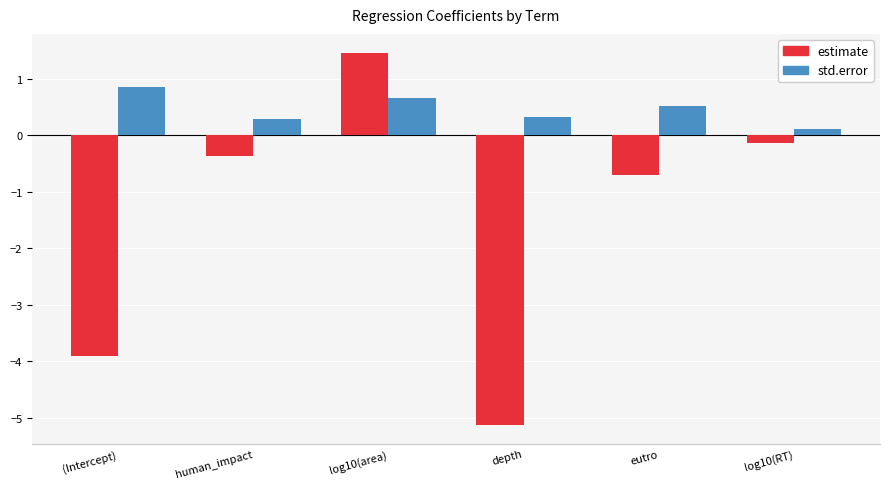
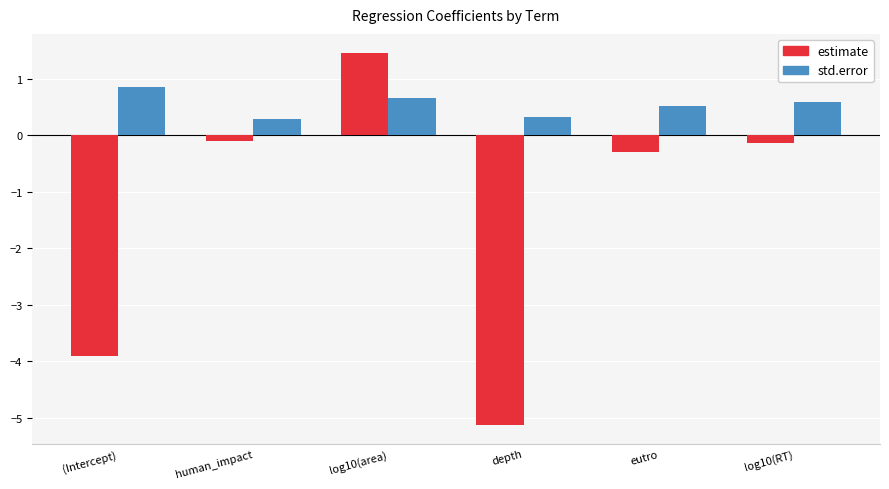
  {
    "estimate": {
      "(Intercept)": -3.9,
-     "human_impact": -0.4,
+     "human_impact": -0.1,
      "log10(area)": 1.5,
      "depth": -5.1,
-     "eutro": -0.7,
+     "eutro": -0.3,
      "log10(RT)": -0.1
    },
    "std.error": {
      "(Intercept)": 0.9,
      "human_impact": 0.3,
      "log10(area)": 0.7,
      "depth": 0.3,
      "eutro": 0.5,
-     "log10(RT)": 0.1
+     "log10(RT)": 0.6
    }
  }
